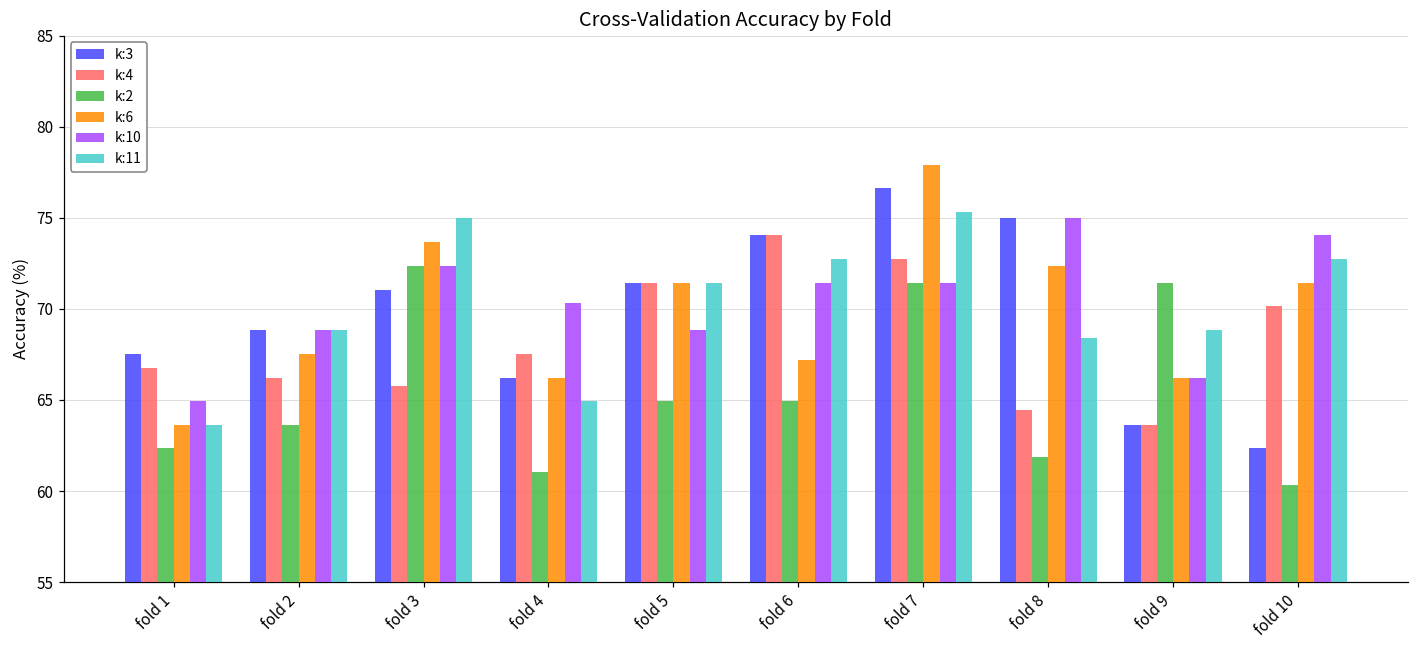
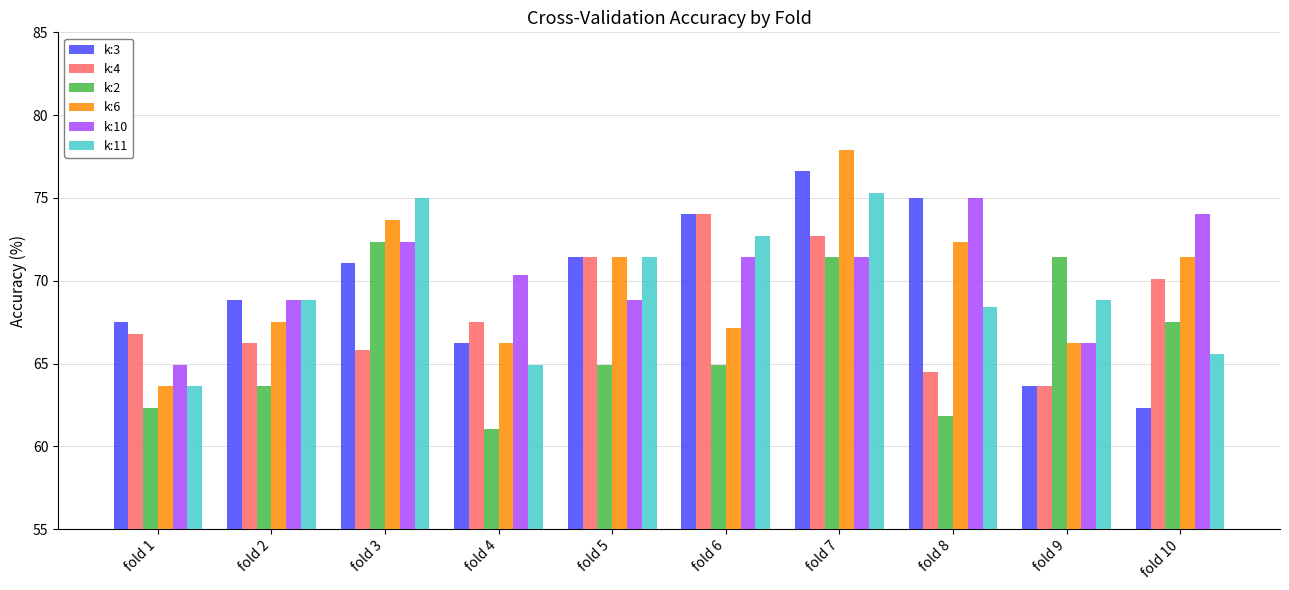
  {
    "k:3": {
      "fold 1": 67.5,
      "fold 2": 68.8,
      "fold 3": 71.1,
      "fold 4": 66.2,
      "fold 5": 71.4,
      "fold 6": 74.0,
      "fold 7": 76.6,
      "fold 8": 75.0,
      "fold 9": 63.6,
      "fold 10": 62.3
    },
    "k:4": {
      "fold 1": 66.8,
      "fold 2": 66.2,
      "fold 3": 65.8,
      "fold 4": 67.5,
      "fold 5": 71.4,
      "fold 6": 74.0,
      "fold 7": 72.7,
      "fold 8": 64.5,
      "fold 9": 63.6,
      "fold 10": 70.1
    },
    "k:2": {
      "fold 1": 62.3,
      "fold 2": 63.6,
      "fold 3": 72.4,
      "fold 4": 61.0,
      "fold 5": 64.9,
      "fold 6": 64.9,
      "fold 7": 71.4,
      "fold 8": 61.8,
      "fold 9": 71.4,
-     "fold 10": 60.3
+     "fold 10": 67.5
    },
    "k:6": {
      "fold 1": 63.6,
      "fold 2": 67.5,
      "fold 3": 73.7,
      "fold 4": 66.2,
      "fold 5": 71.4,
      "fold 6": 67.2,
      "fold 7": 77.9,
      "fold 8": 72.4,
      "fold 9": 66.2,
      "fold 10": 71.4
    },
    "k:10": {
      "fold 1": 64.9,
      "fold 2": 68.8,
      "fold 3": 72.4,
      "fold 4": 70.3,
      "fold 5": 68.8,
      "fold 6": 71.4,
      "fold 7": 71.4,
      "fold 8": 75.0,
      "fold 9": 66.2,
      "fold 10": 74.0
    },
    "k:11": {
      "fold 1": 63.6,
      "fold 2": 68.8,
      "fold 3": 75.0,
      "fold 4": 64.9,
      "fold 5": 71.4,
      "fold 6": 72.7,
      "fold 7": 75.3,
      "fold 8": 68.4,
      "fold 9": 68.8,
-     "fold 10": 72.7
+     "fold 10": 65.6
    }
  }
